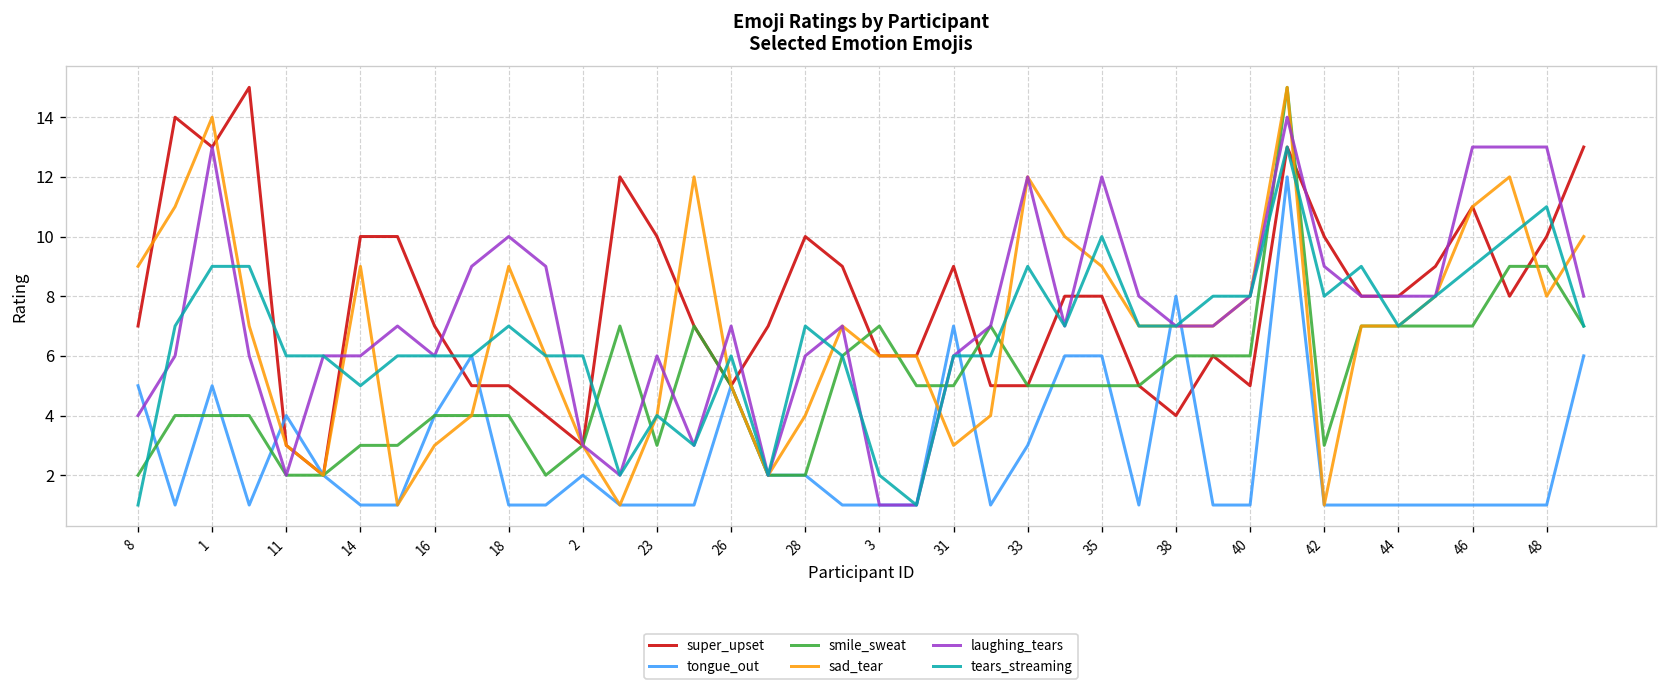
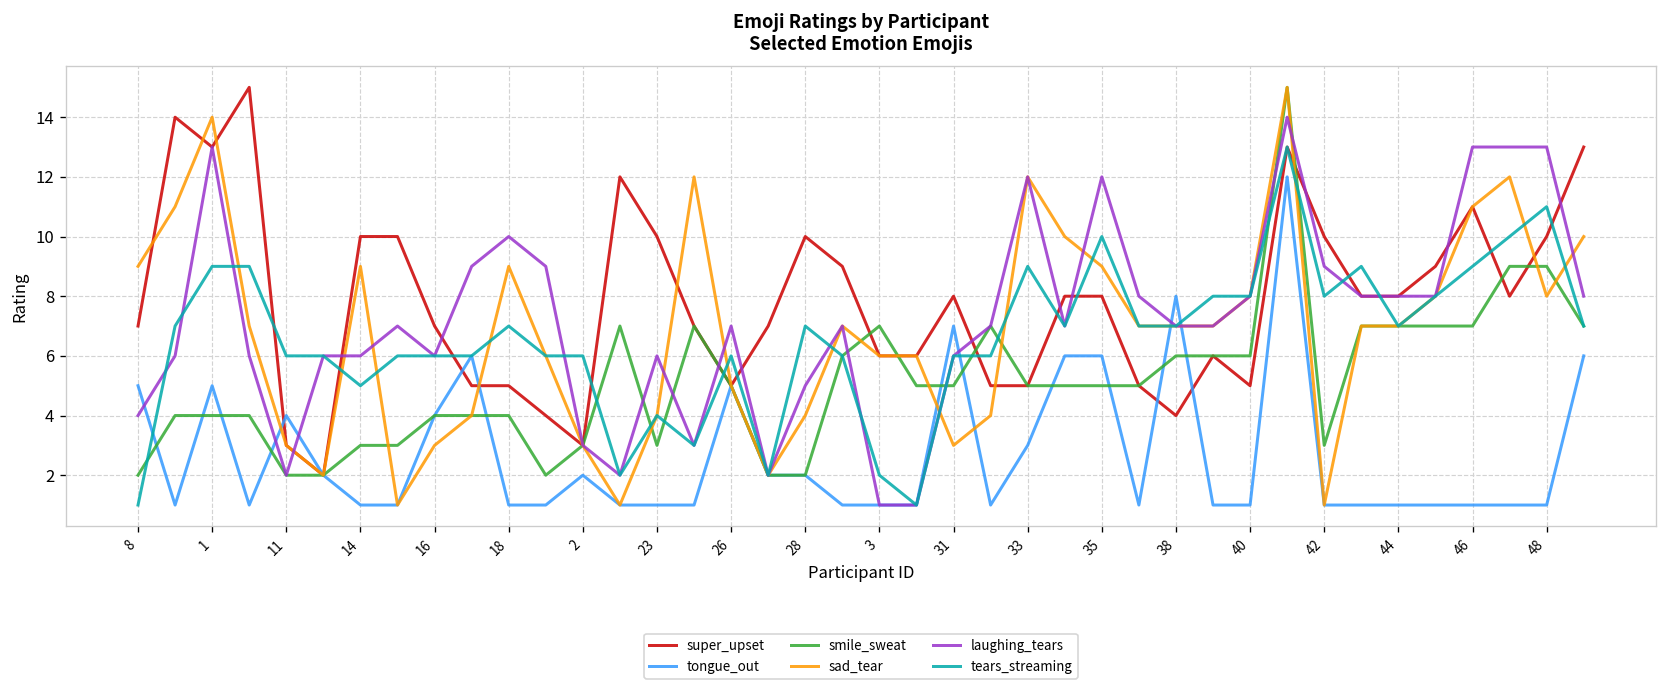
  {
    "super_upset": {
      "8": 7,
      "14": 10,
      "16": 7,
      "18": 5,
      "23": 10,
      "28": 10,
-     "31": 9,
+     "31": 8,
      "35": 8,
      "38": 4,
      "40": 5,
      "42": 10,
      "48": 10
    },
    "tongue_out": {
      "8": 5,
      "1": 5,
      "11": 4,
      "14": 1,
      "18": 1,
      "2": 2,
      "23": 1,
      "31": 7,
      "33": 3,
      "35": 6,
      "38": 8,
      "40": 1,
      "44": 1,
      "46": 1,
      "48": 1
    },
    "smile_sweat": {
      "8": 2,
      "1": 4,
      "14": 3,
      "18": 4,
      "23": 3,
      "3": 7,
      "31": 5,
      "35": 5,
      "38": 6,
      "40": 6,
      "42": 3,
      "46": 7,
      "48": 9
    },
    "sad_tear": {
      "8": 9,
      "1": 14,
      "14": 9,
      "16": 3,
      "18": 9,
      "28": 4,
      "31": 3,
      "35": 9,
      "48": 8
    },
    "laughing_tears": {
      "8": 4,
      "14": 6,
      "18": 10,
      "23": 6,
      "26": 7,
-     "28": 6,
+     "28": 5,
      "35": 12,
      "42": 9,
      "46": 13,
      "48": 13
    },
    "tears_streaming": {
      "8": 1,
      "1": 9,
      "11": 6,
      "14": 5,
      "18": 7,
      "2": 6,
      "26": 6,
      "28": 7,
      "3": 2,
      "33": 9,
      "35": 10,
      "42": 8,
      "46": 9,
      "48": 11
    }
  }
